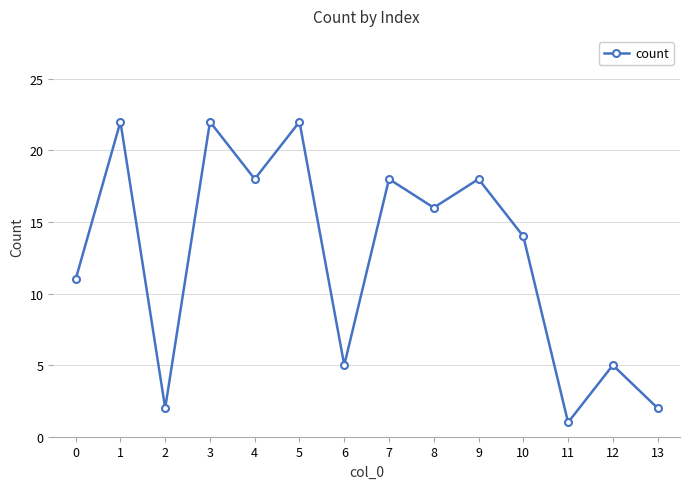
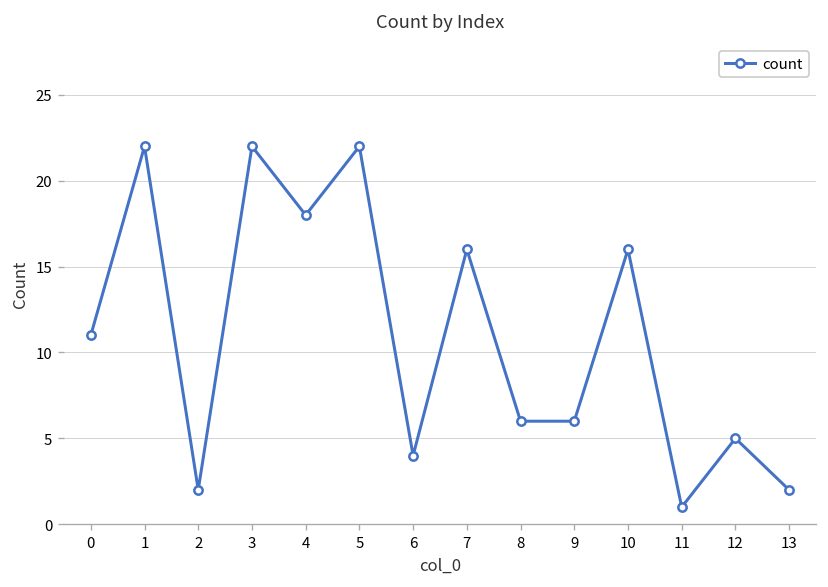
  {
    "0": 11,
    "1": 22,
    "2": 2,
    "3": 22,
    "4": 18,
    "5": 22,
-   "6": 5,
-   "7": 18,
-   "8": 16,
-   "9": 18,
-   "10": 14,
+   "6": 4,
+   "7": 16,
+   "8": 6,
+   "9": 6,
+   "10": 16,
    "11": 1,
    "12": 5,
    "13": 2
  }
